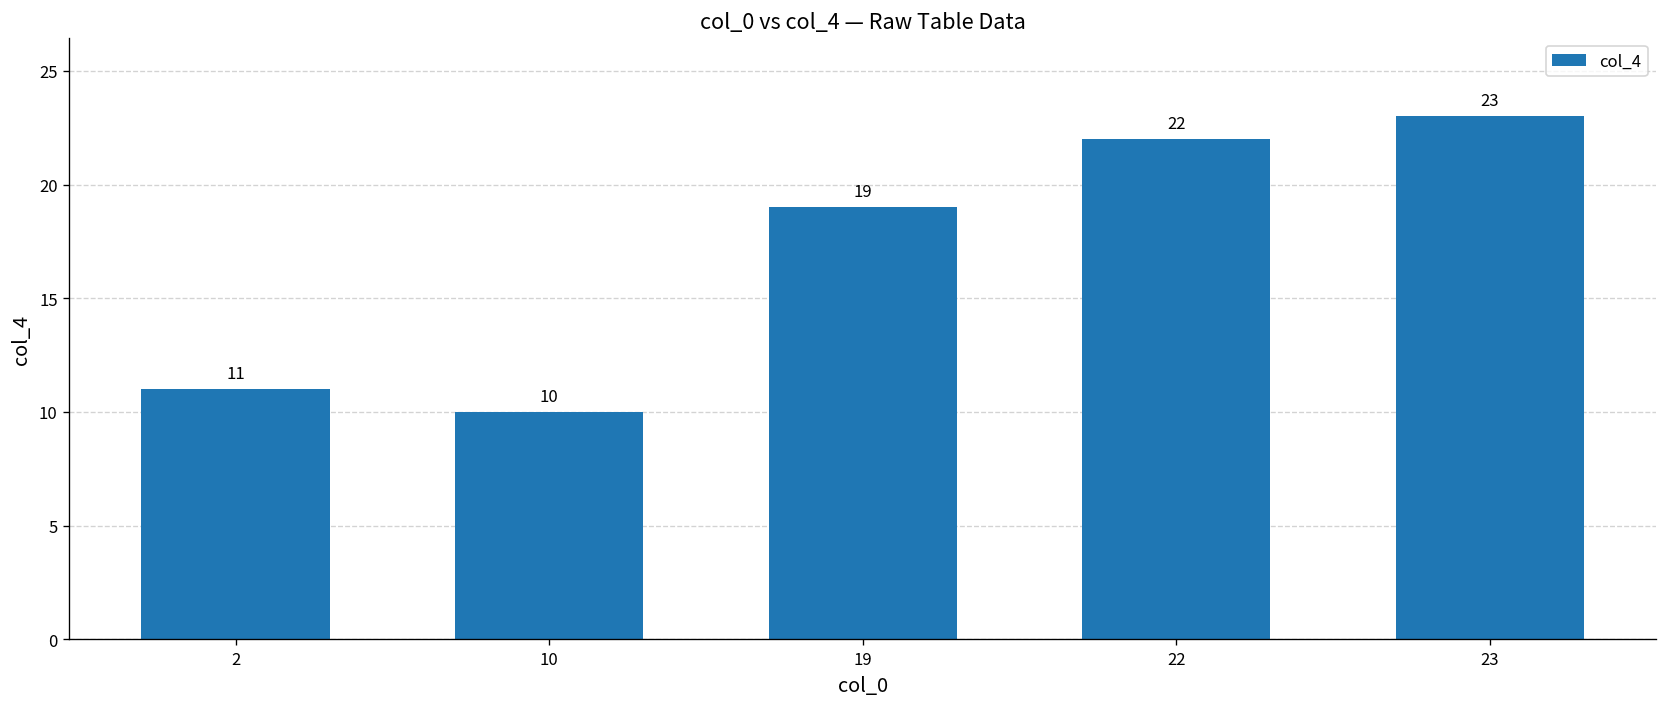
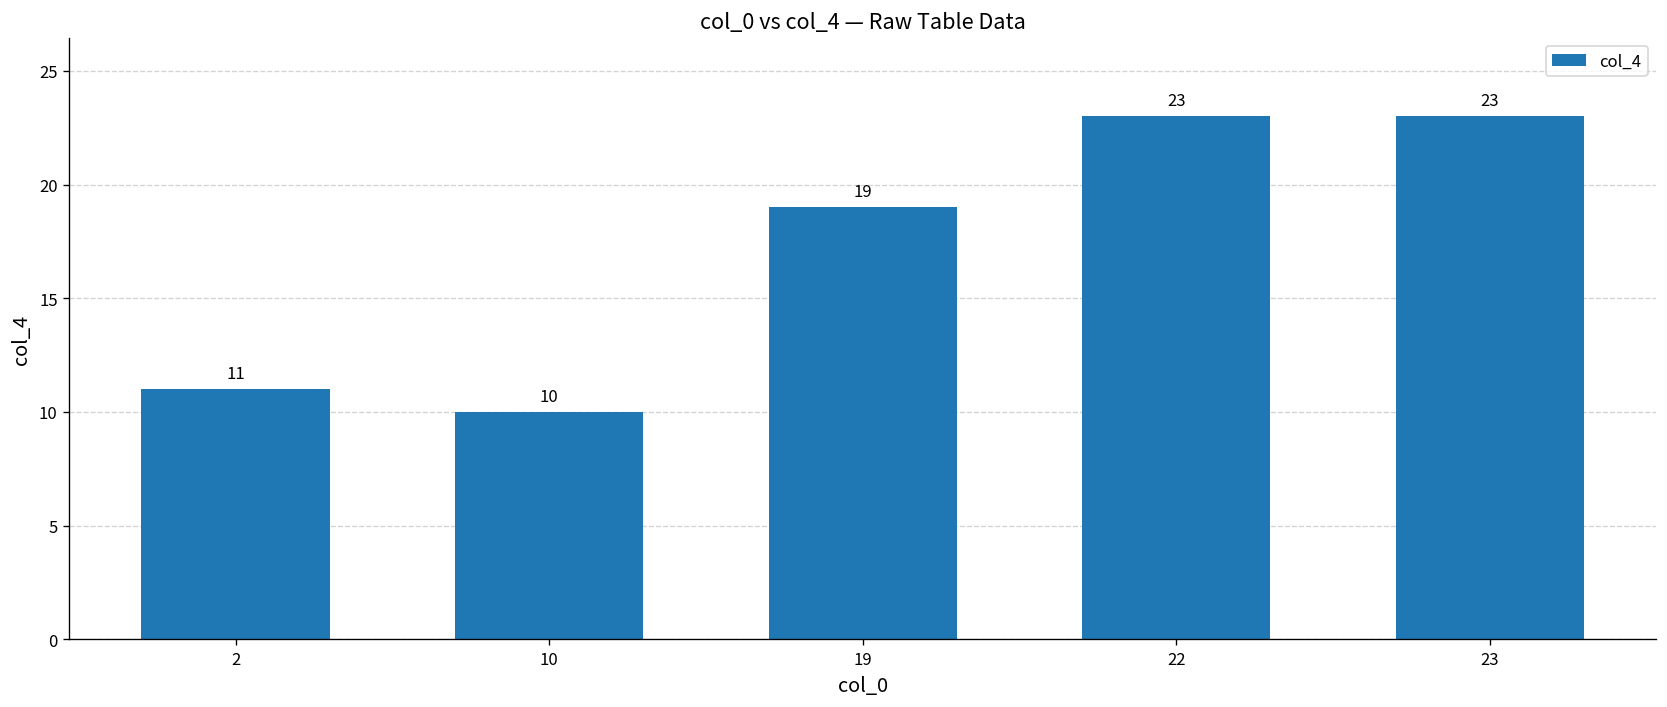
  {
    "2": 11,
    "10": 10,
    "19": 19,
-   "22": 22,
+   "22": 23,
    "23": 23
  }
